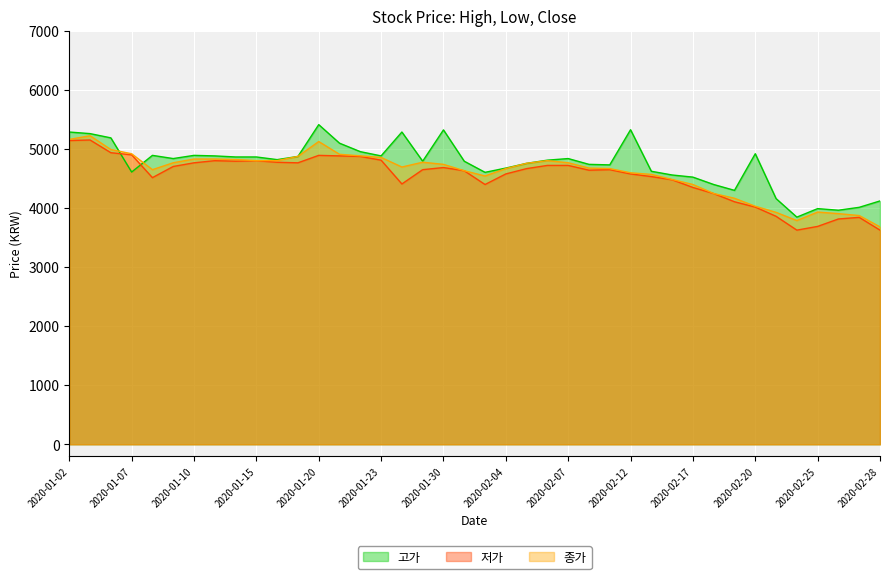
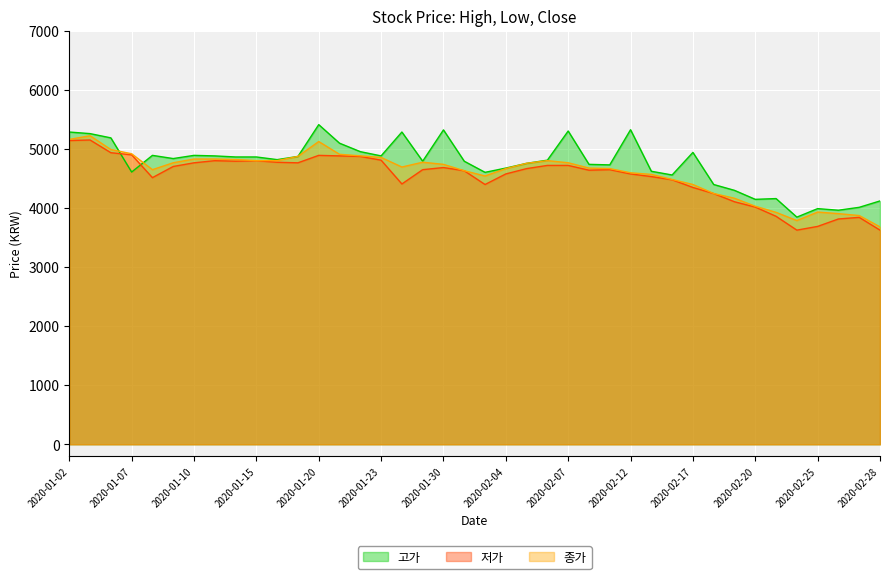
  {
    "고가": {
      "2020-01-02": 5300,
      "2020-01-07": 4600,
      "2020-01-10": 4900,
      "2020-01-15": 4900,
      "2020-01-20": 5400,
      "2020-01-30": 5300,
-     "2020-02-07": 4800,
+     "2020-02-07": 5300,
      "2020-02-12": 5300,
-     "2020-02-17": 4500,
-     "2020-02-20": 4900,
+     "2020-02-17": 4900,
+     "2020-02-20": 4100,
      "2020-02-25": 4000,
      "2020-02-28": 4100
    }
  }
